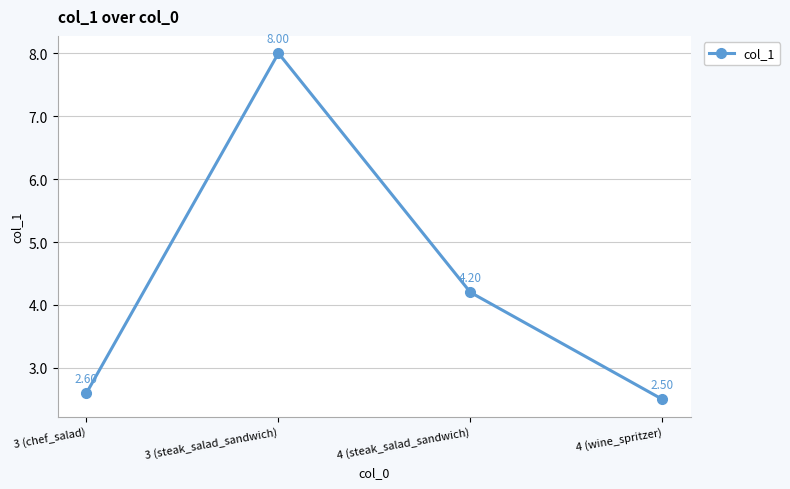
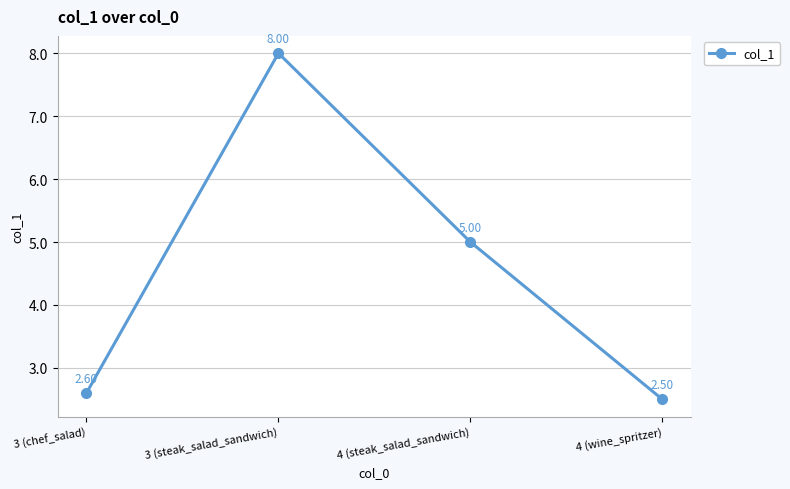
  {
    "3 (chef_salad)": 2.60,
    "3 (steak_salad_sandwich)": 8.00,
-   "4 (steak_salad_sandwich)": 4.20,
+   "4 (steak_salad_sandwich)": 5.00,
    "4 (wine_spritzer)": 2.50
  }
